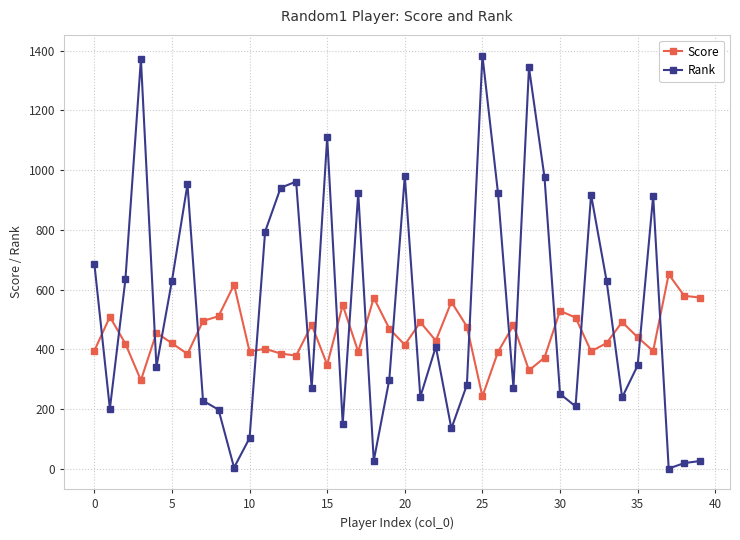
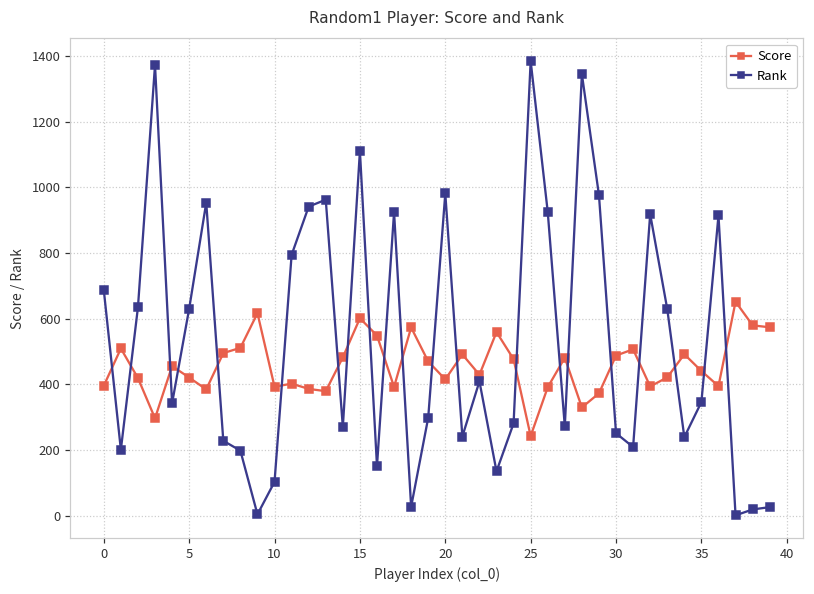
  {
    "Score": {
      "0": 400,
      "5": 420,
      "10": 390,
-     "15": 350,
+     "15": 600,
      "20": 420,
      "25": 240,
-     "30": 530,
+     "30": 490,
      "35": 440
    },
    "Rank": {
      "0": 690,
      "5": 630,
      "10": 100,
      "15": 1110,
      "20": 980,
      "25": 1380,
      "30": 250,
      "35": 350
    }
  }
